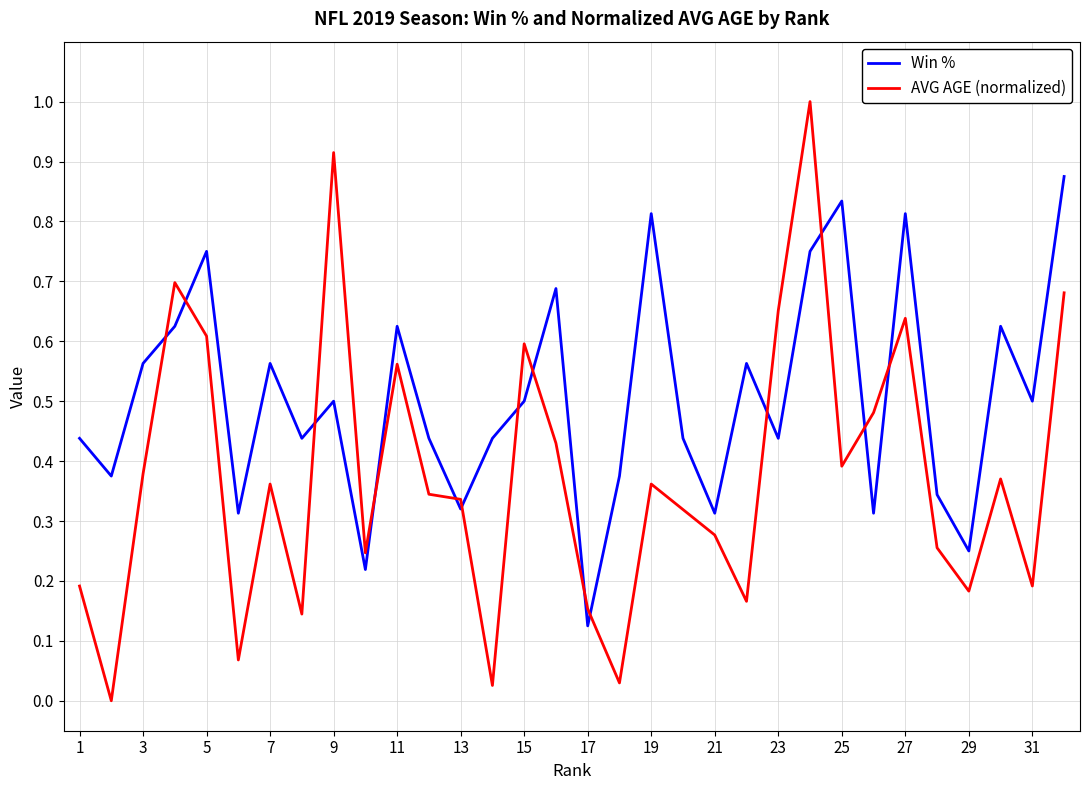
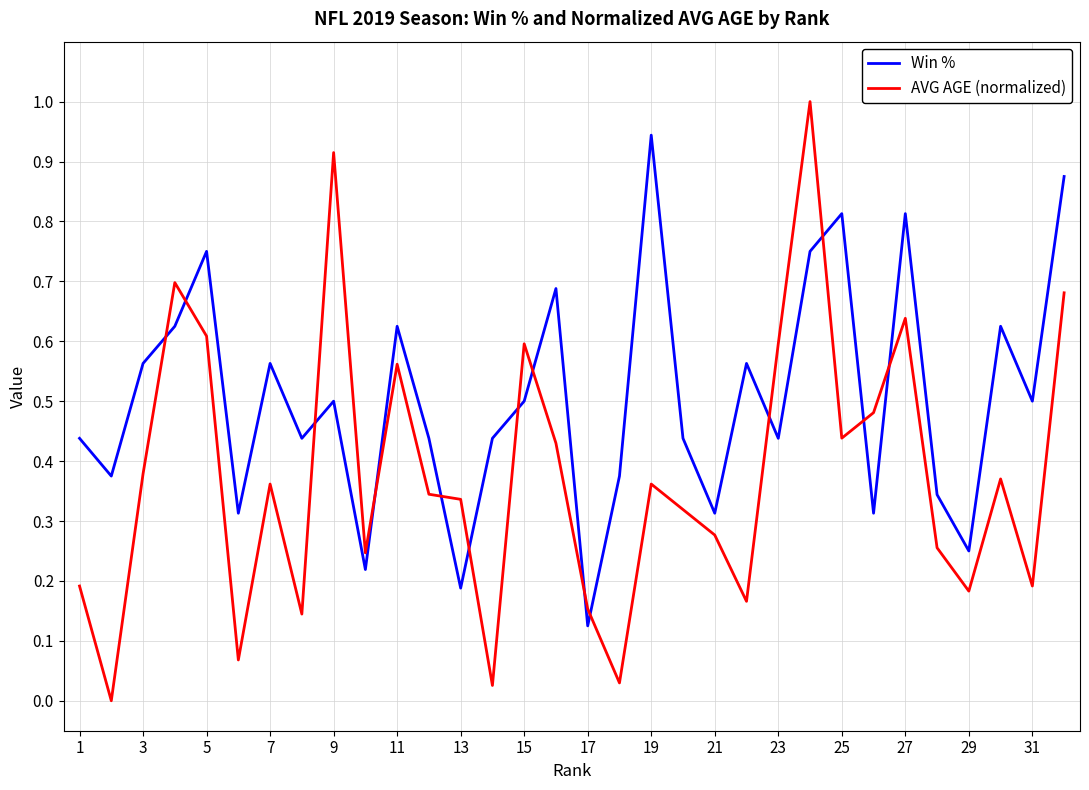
  {
    "Win %": {
      "1": 0.44,
      "3": 0.56,
      "5": 0.75,
      "7": 0.56,
      "9": 0.50,
      "11": 0.63,
-     "13": 0.32,
+     "13": 0.19,
      "15": 0.50,
      "17": 0.13,
-     "19": 0.81,
+     "19": 0.94,
      "21": 0.31,
      "23": 0.44,
-     "25": 0.83,
+     "25": 0.81,
      "27": 0.81,
      "29": 0.25,
      "31": 0.50
    },
    "AVG AGE (normalized)": {
      "1": 0.19,
      "3": 0.38,
      "5": 0.61,
      "7": 0.36,
      "9": 0.91,
      "11": 0.56,
      "13": 0.34,
      "15": 0.60,
      "17": 0.15,
      "19": 0.36,
      "21": 0.28,
-     "23": 0.65,
-     "25": 0.39,
+     "23": 0.60,
+     "25": 0.44,
      "27": 0.64,
      "29": 0.18,
      "31": 0.19
    }
  }
